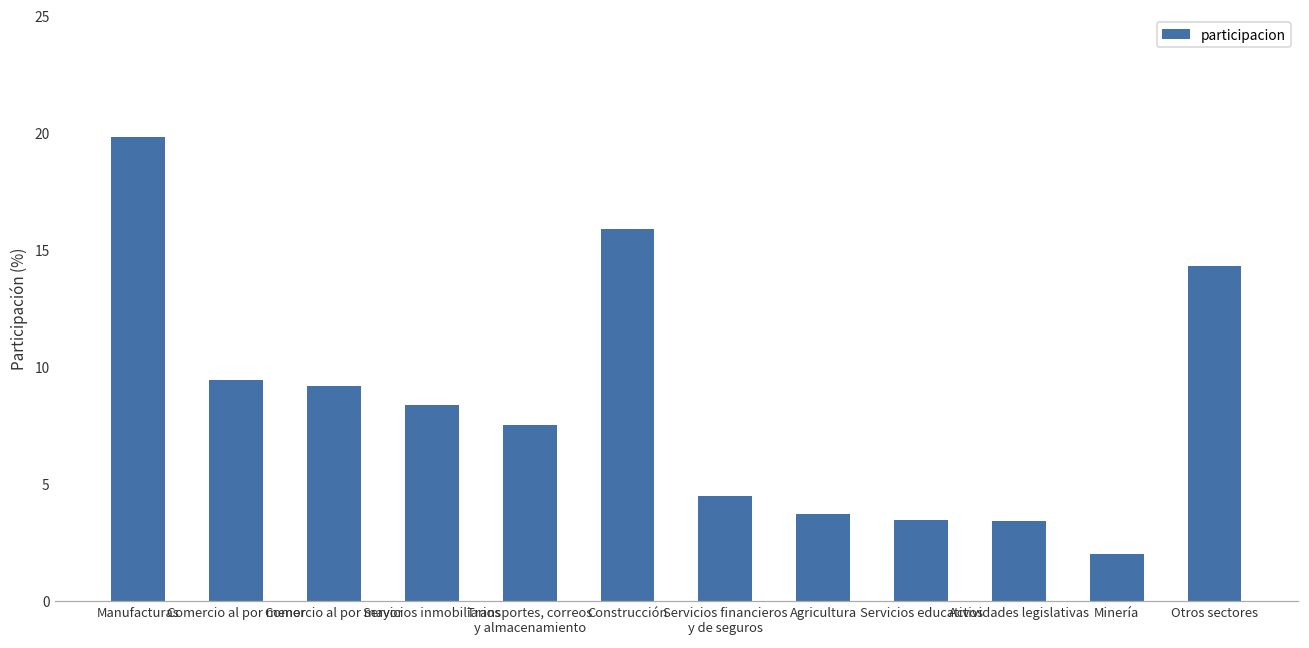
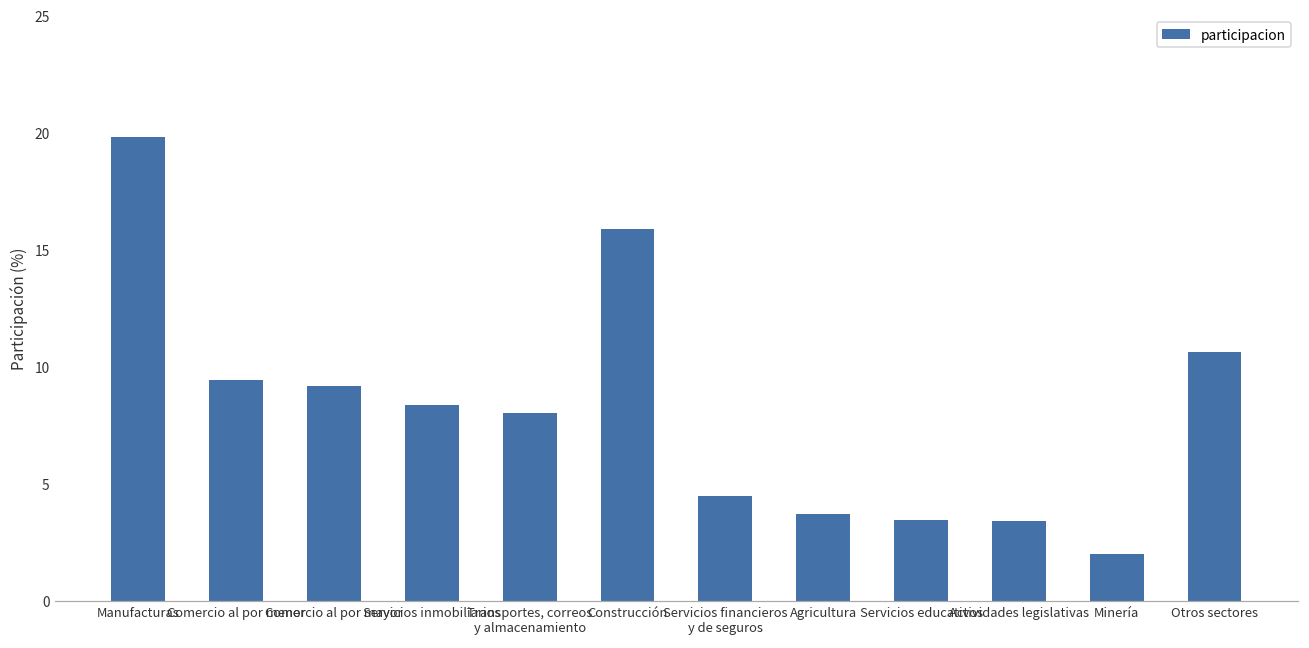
  {
-   "Transportes, correos y almacenamiento": 7.5,
+   "Transportes, correos y almacenamiento": 8.0,
    "Construcción": 15.9,
    "Servicios financieros y de seguros": 4.5,
    "Agricultura": 3.7,
    "Minería": 2.0,
-   "Otros sectores": 14.3
+   "Otros sectores": 10.6
  }
